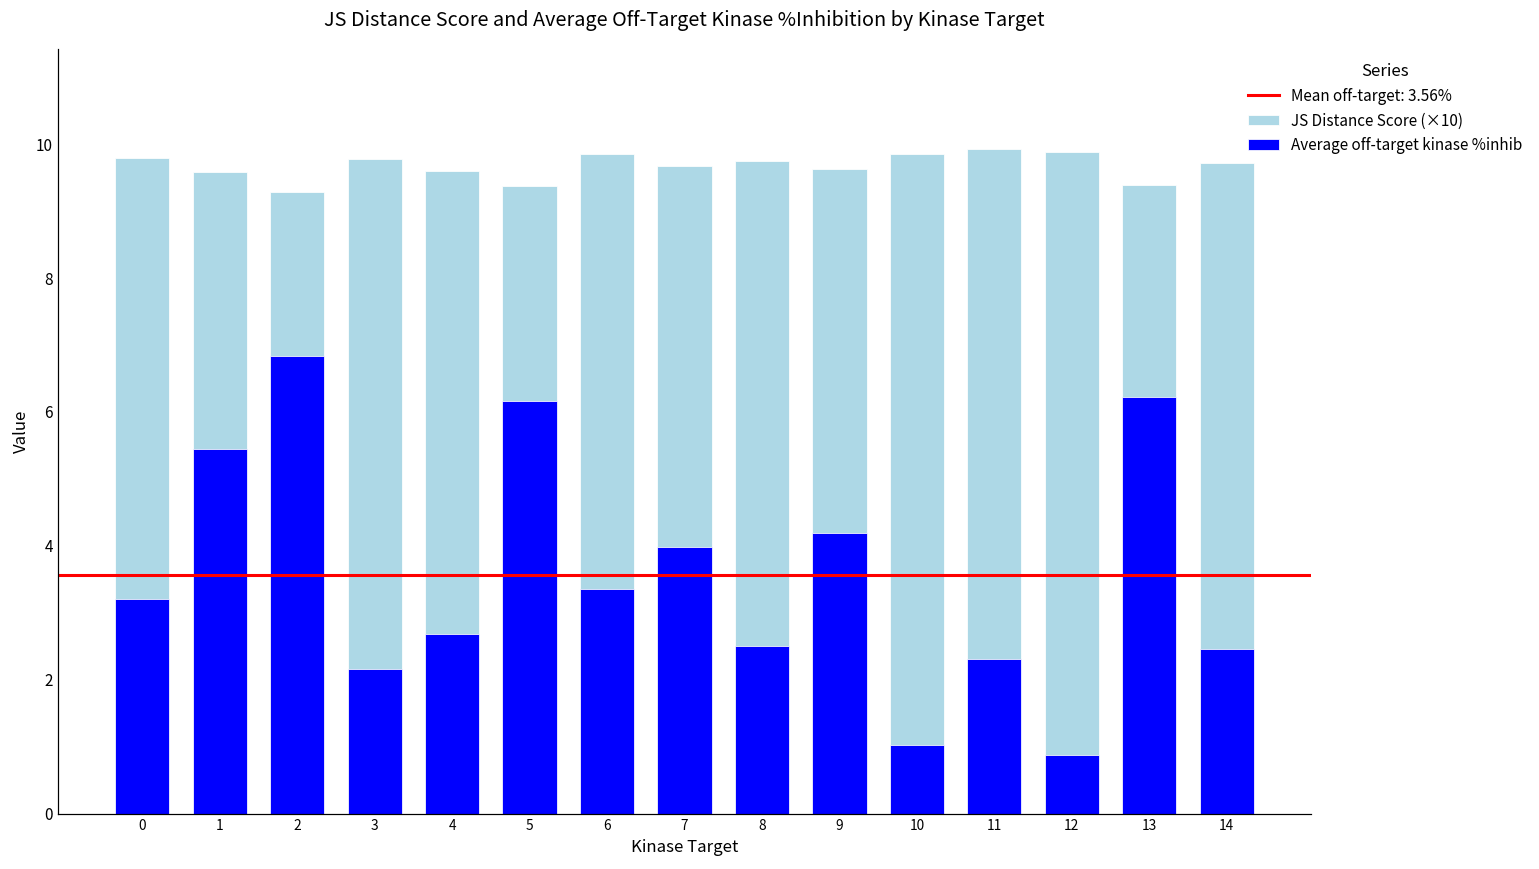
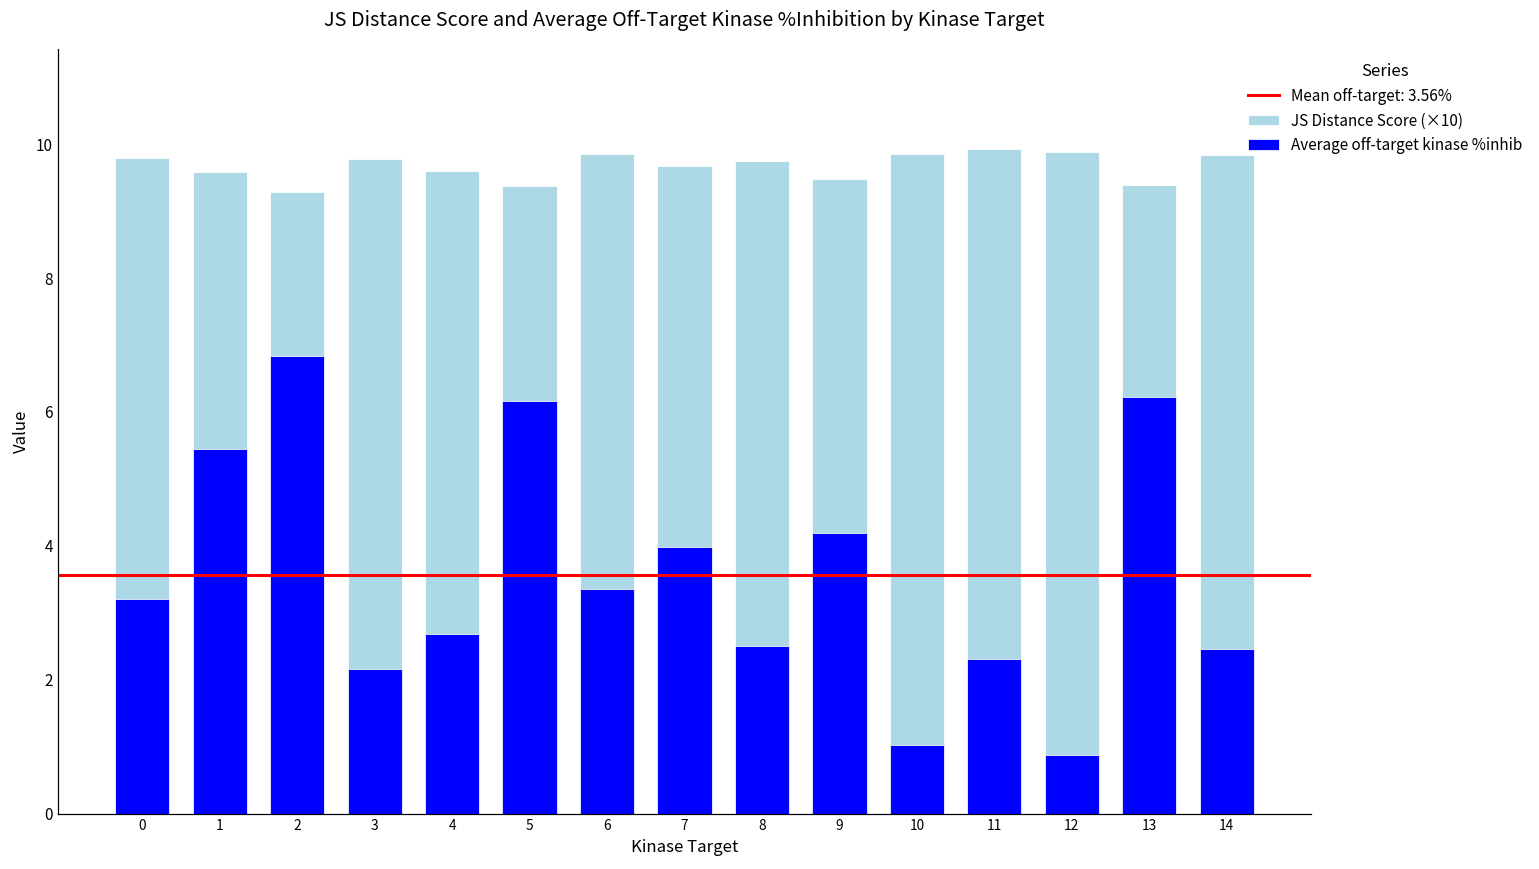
  {
    "JS Distance Score (×10)": {
      "0": 9.8,
      "1": 9.6,
      "2": 9.3,
      "3": 9.8,
      "4": 9.6,
      "5": 9.4,
      "6": 9.9,
      "7": 9.7,
      "8": 9.8,
-     "9": 9.6,
+     "9": 9.5,
      "10": 9.9,
      "11": 9.9,
      "12": 9.9,
      "13": 9.4,
-     "14": 9.7
+     "14": 9.8
    }
  }
